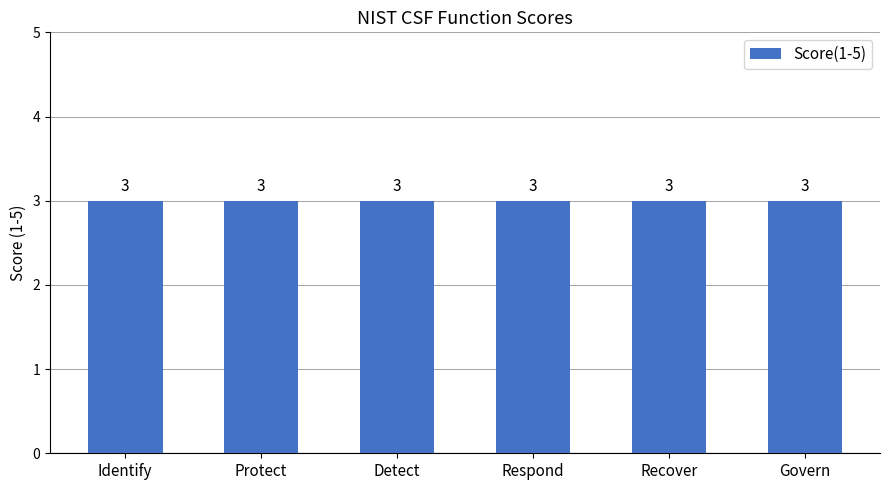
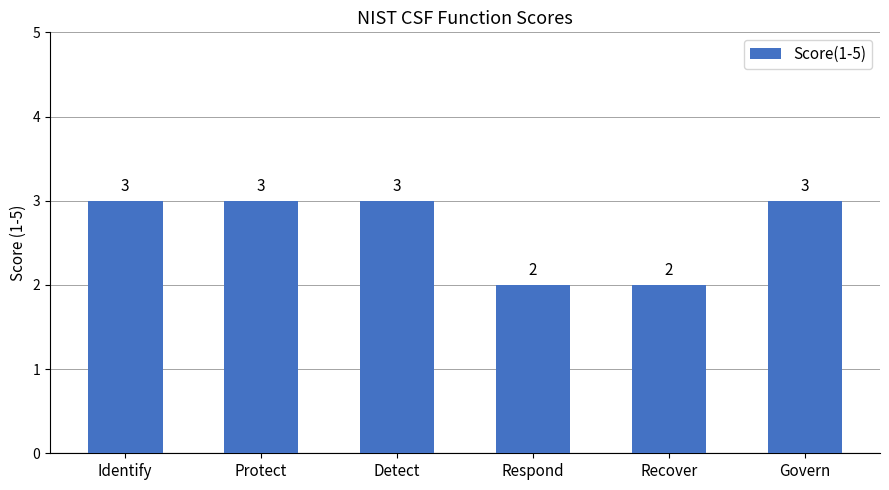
  {
    "Identify": 3,
    "Protect": 3,
    "Detect": 3,
-   "Respond": 3,
-   "Recover": 3,
+   "Respond": 2,
+   "Recover": 2,
    "Govern": 3
  }
